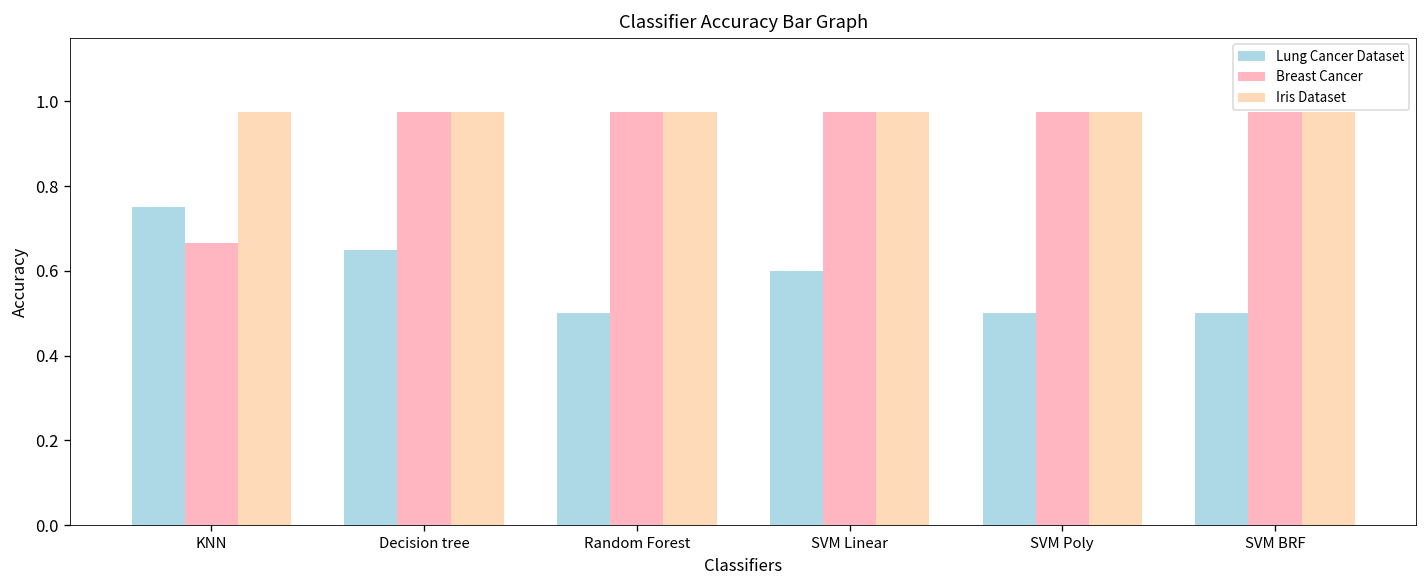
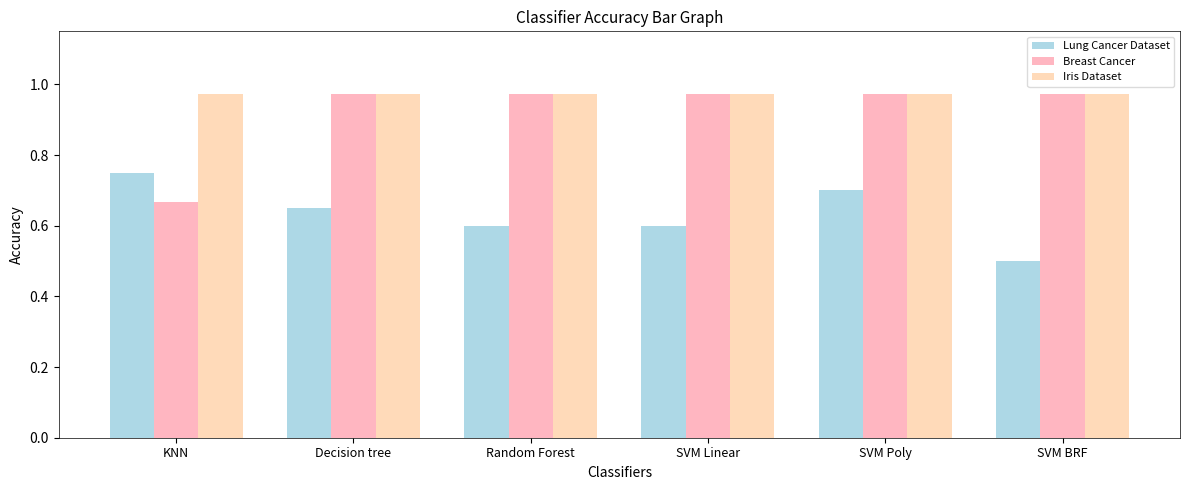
  {
    "Lung Cancer Dataset": {
      "KNN": 0.75,
      "Decision tree": 0.65,
-     "Random Forest": 0.5,
+     "Random Forest": 0.6,
      "SVM Linear": 0.6,
-     "SVM Poly": 0.5,
+     "SVM Poly": 0.7,
      "SVM BRF": 0.5
    }
  }
